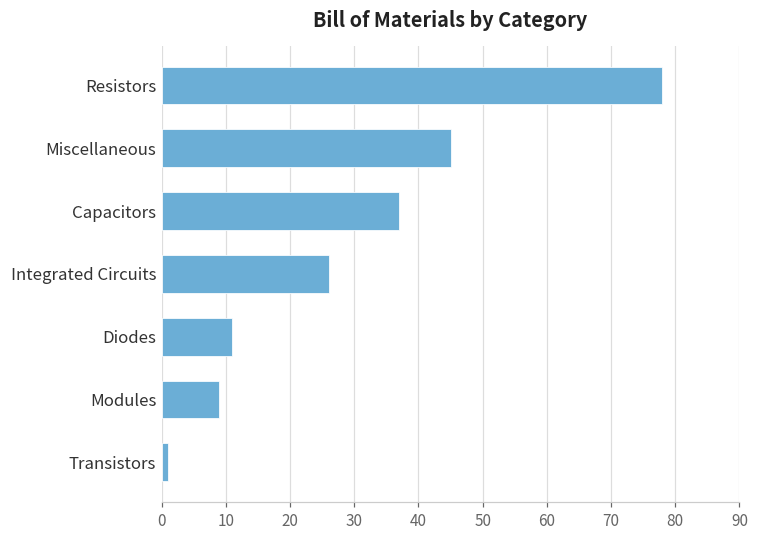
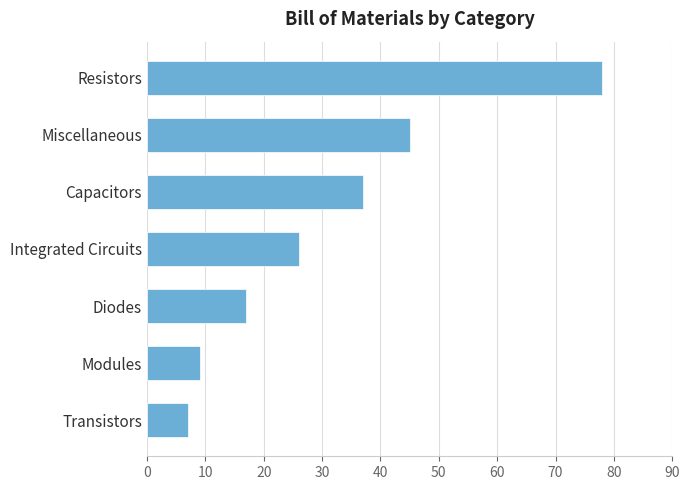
  {
    "Resistors": 78,
    "Miscellaneous": 45,
    "Capacitors": 37,
    "Integrated Circuits": 26,
-   "Diodes": 11,
+   "Diodes": 17,
    "Modules": 9,
-   "Transistors": 1
+   "Transistors": 7
  }
